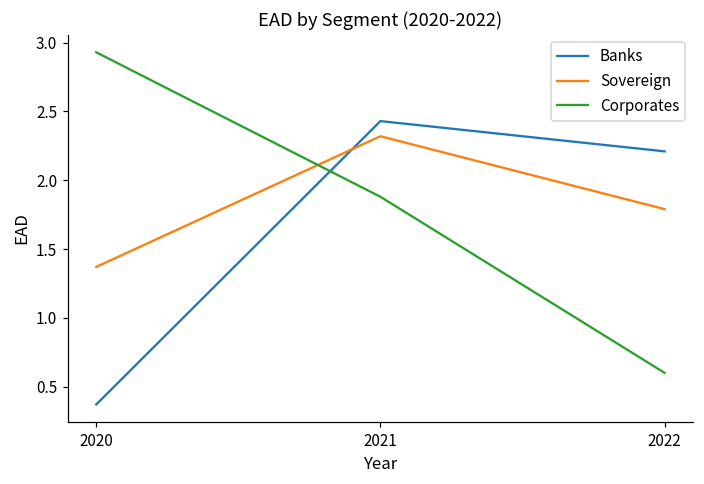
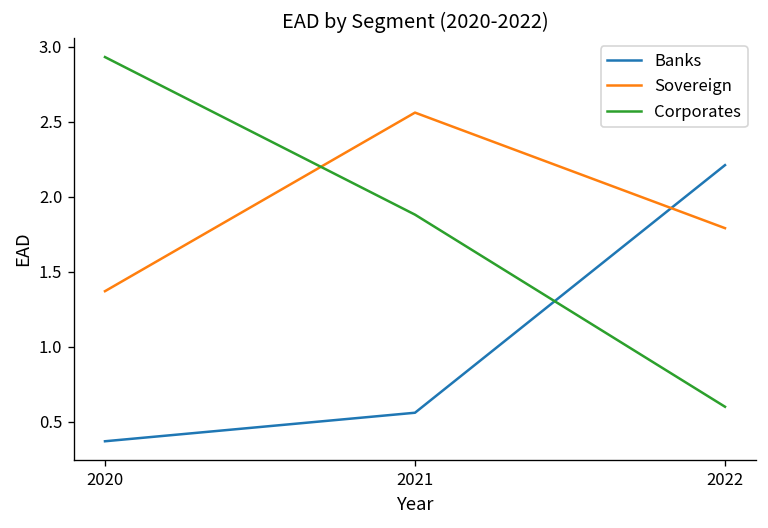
  {
    "Banks": {
      "2020": 0.37,
-     "2021": 2.43,
+     "2021": 0.56,
      "2022": 2.21
    },
    "Sovereign": {
      "2020": 1.37,
-     "2021": 2.32,
+     "2021": 2.56,
      "2022": 1.79
    },
    "Corporates": {
      "2020": 2.93,
      "2021": 1.88,
      "2022": 0.60
    }
  }
